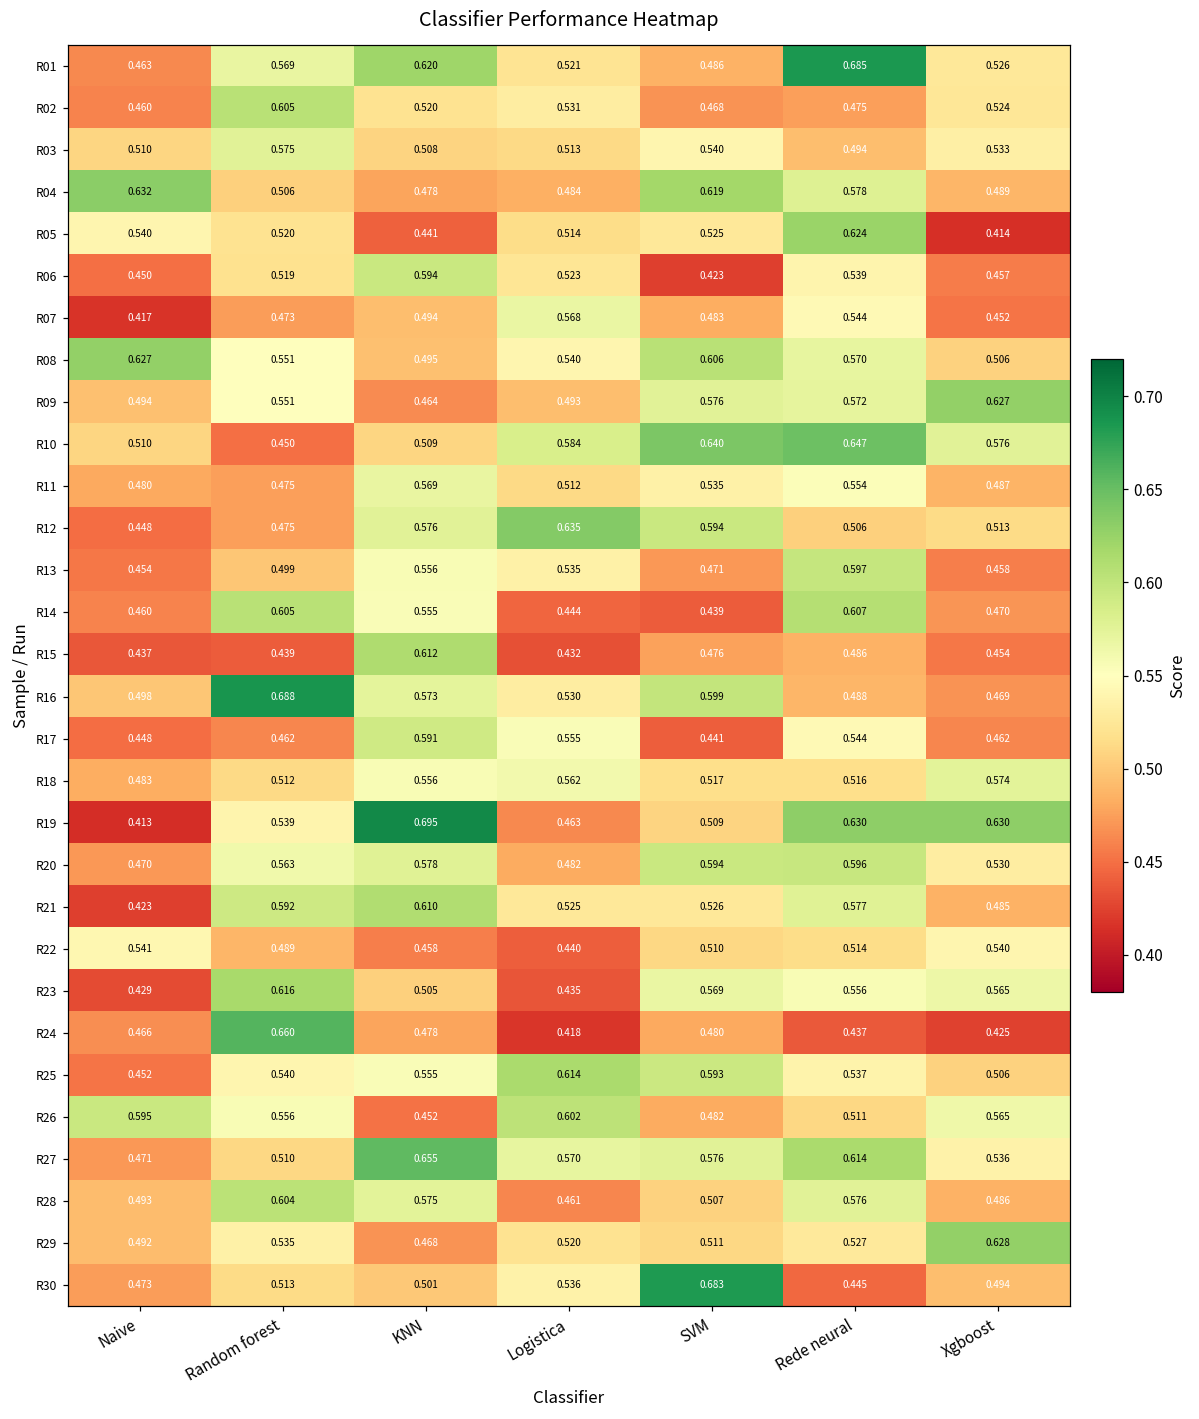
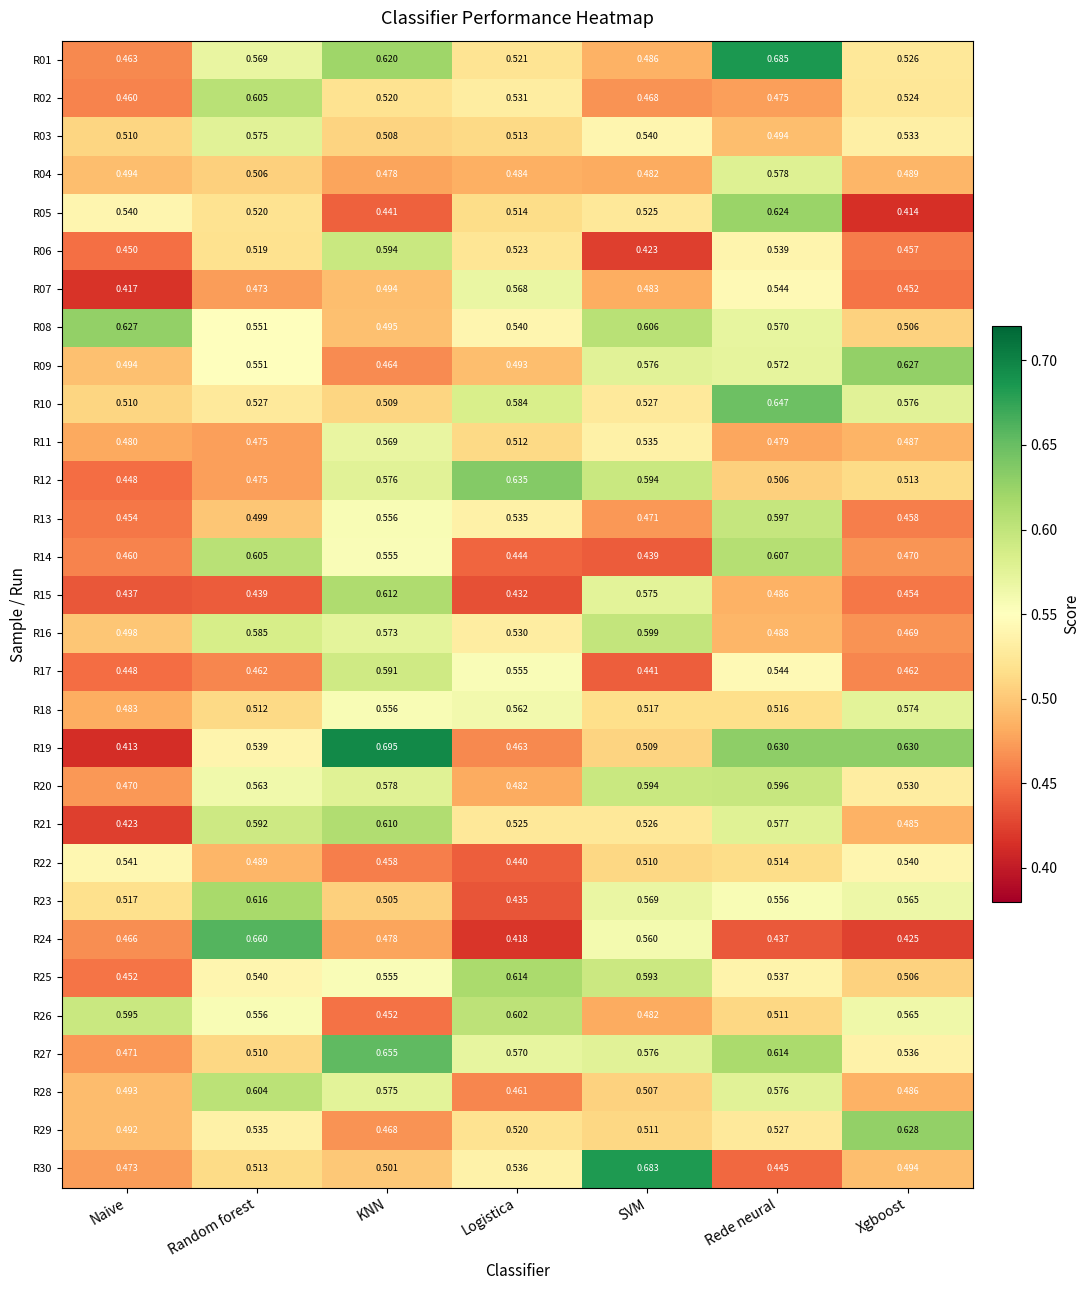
  {
    "R04": {
-     "Naive": 0.632,
+     "Naive": 0.494,
      "Random forest": 0.506,
      "KNN": 0.478,
      "Logistica": 0.484,
-     "SVM": 0.619,
+     "SVM": 0.482,
      "Rede neural": 0.578,
      "Xgboost": 0.489
    },
    "R10": {
      "Naive": 0.510,
-     "Random forest": 0.450,
+     "Random forest": 0.527,
      "KNN": 0.509,
      "Logistica": 0.584,
-     "SVM": 0.640,
+     "SVM": 0.527,
      "Rede neural": 0.647,
      "Xgboost": 0.576
    },
    "R11": {
      "Naive": 0.480,
      "Random forest": 0.475,
      "KNN": 0.569,
      "Logistica": 0.512,
      "SVM": 0.535,
-     "Rede neural": 0.554,
+     "Rede neural": 0.479,
      "Xgboost": 0.487
    },
    "R15": {
      "Naive": 0.437,
      "Random forest": 0.439,
      "KNN": 0.612,
      "Logistica": 0.432,
-     "SVM": 0.476,
+     "SVM": 0.575,
      "Rede neural": 0.486,
      "Xgboost": 0.454
    },
    "R16": {
      "Naive": 0.498,
-     "Random forest": 0.688,
+     "Random forest": 0.585,
      "KNN": 0.573,
      "Logistica": 0.530,
      "SVM": 0.599,
      "Rede neural": 0.488,
      "Xgboost": 0.469
    },
    "R23": {
-     "Naive": 0.429,
+     "Naive": 0.517,
      "Random forest": 0.616,
      "KNN": 0.505,
      "Logistica": 0.435,
      "SVM": 0.569,
      "Rede neural": 0.556,
      "Xgboost": 0.565
    },
    "R24": {
      "Naive": 0.466,
      "Random forest": 0.660,
      "KNN": 0.478,
      "Logistica": 0.418,
-     "SVM": 0.480,
+     "SVM": 0.560,
      "Rede neural": 0.437,
      "Xgboost": 0.425
    }
  }
